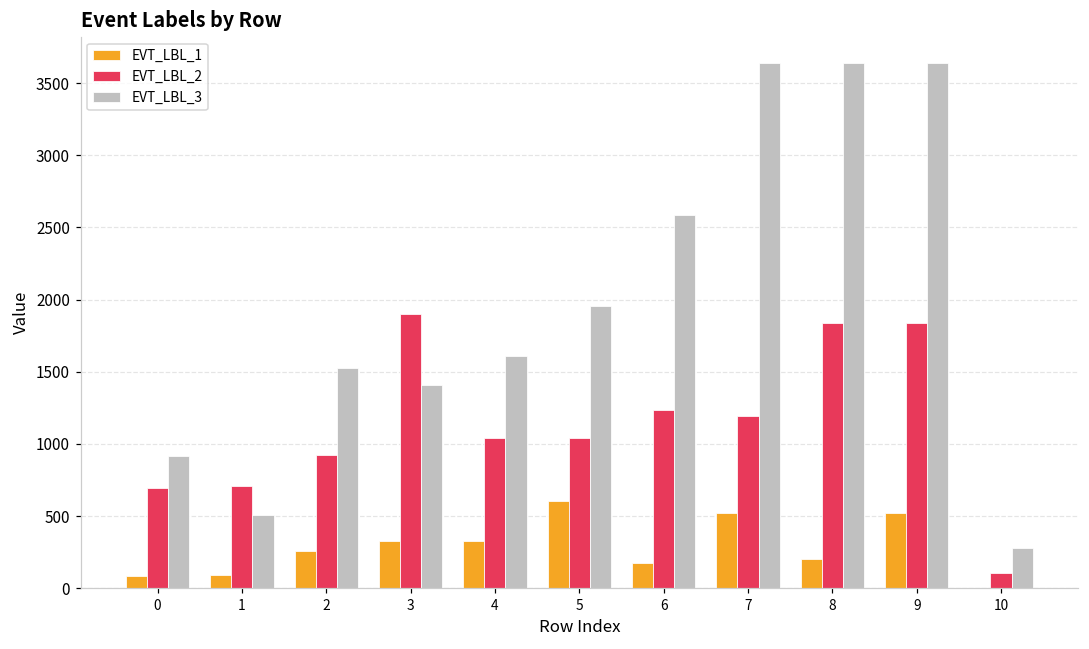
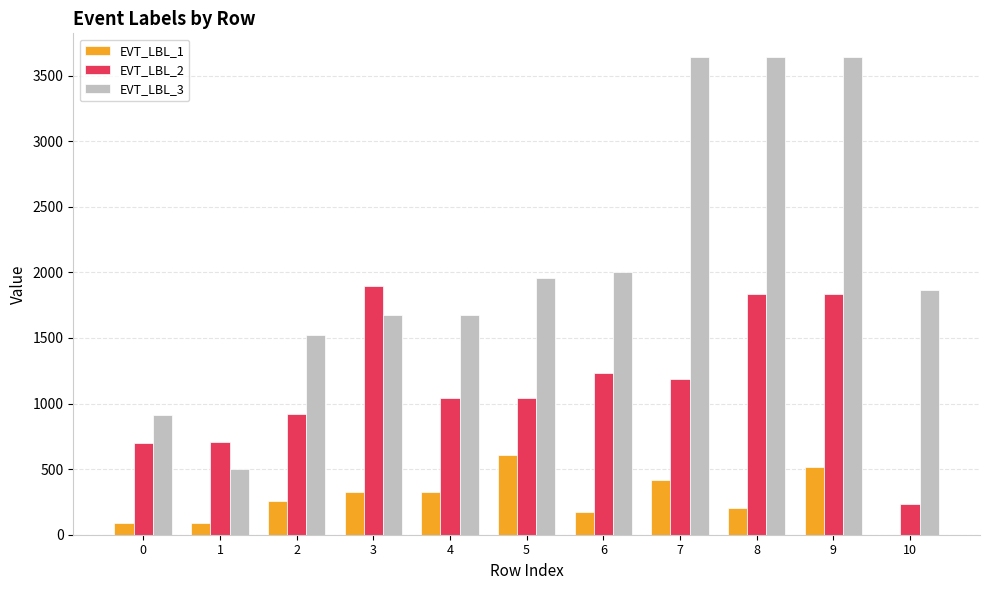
  {
    "EVT_LBL_1": {
      "0": 90,
      "1": 90,
      "2": 260,
      "3": 330,
      "4": 330,
      "5": 600,
      "6": 180,
-     "7": 520,
+     "7": 410,
      "8": 200,
      "9": 520,
      "10": 0
    },
    "EVT_LBL_2": {
      "0": 700,
      "1": 710,
      "2": 920,
      "3": 1900,
      "4": 1040,
      "5": 1040,
      "6": 1230,
      "7": 1190,
      "8": 1840,
      "9": 1840,
-     "10": 100
+     "10": 230
    },
    "EVT_LBL_3": {
      "0": 910,
      "1": 500,
      "2": 1530,
-     "3": 1410,
-     "4": 1610,
+     "3": 1680,
+     "4": 1680,
      "5": 1960,
-     "6": 2580,
+     "6": 2000,
      "7": 3640,
      "8": 3640,
      "9": 3640,
-     "10": 280
+     "10": 1870
    }
  }
